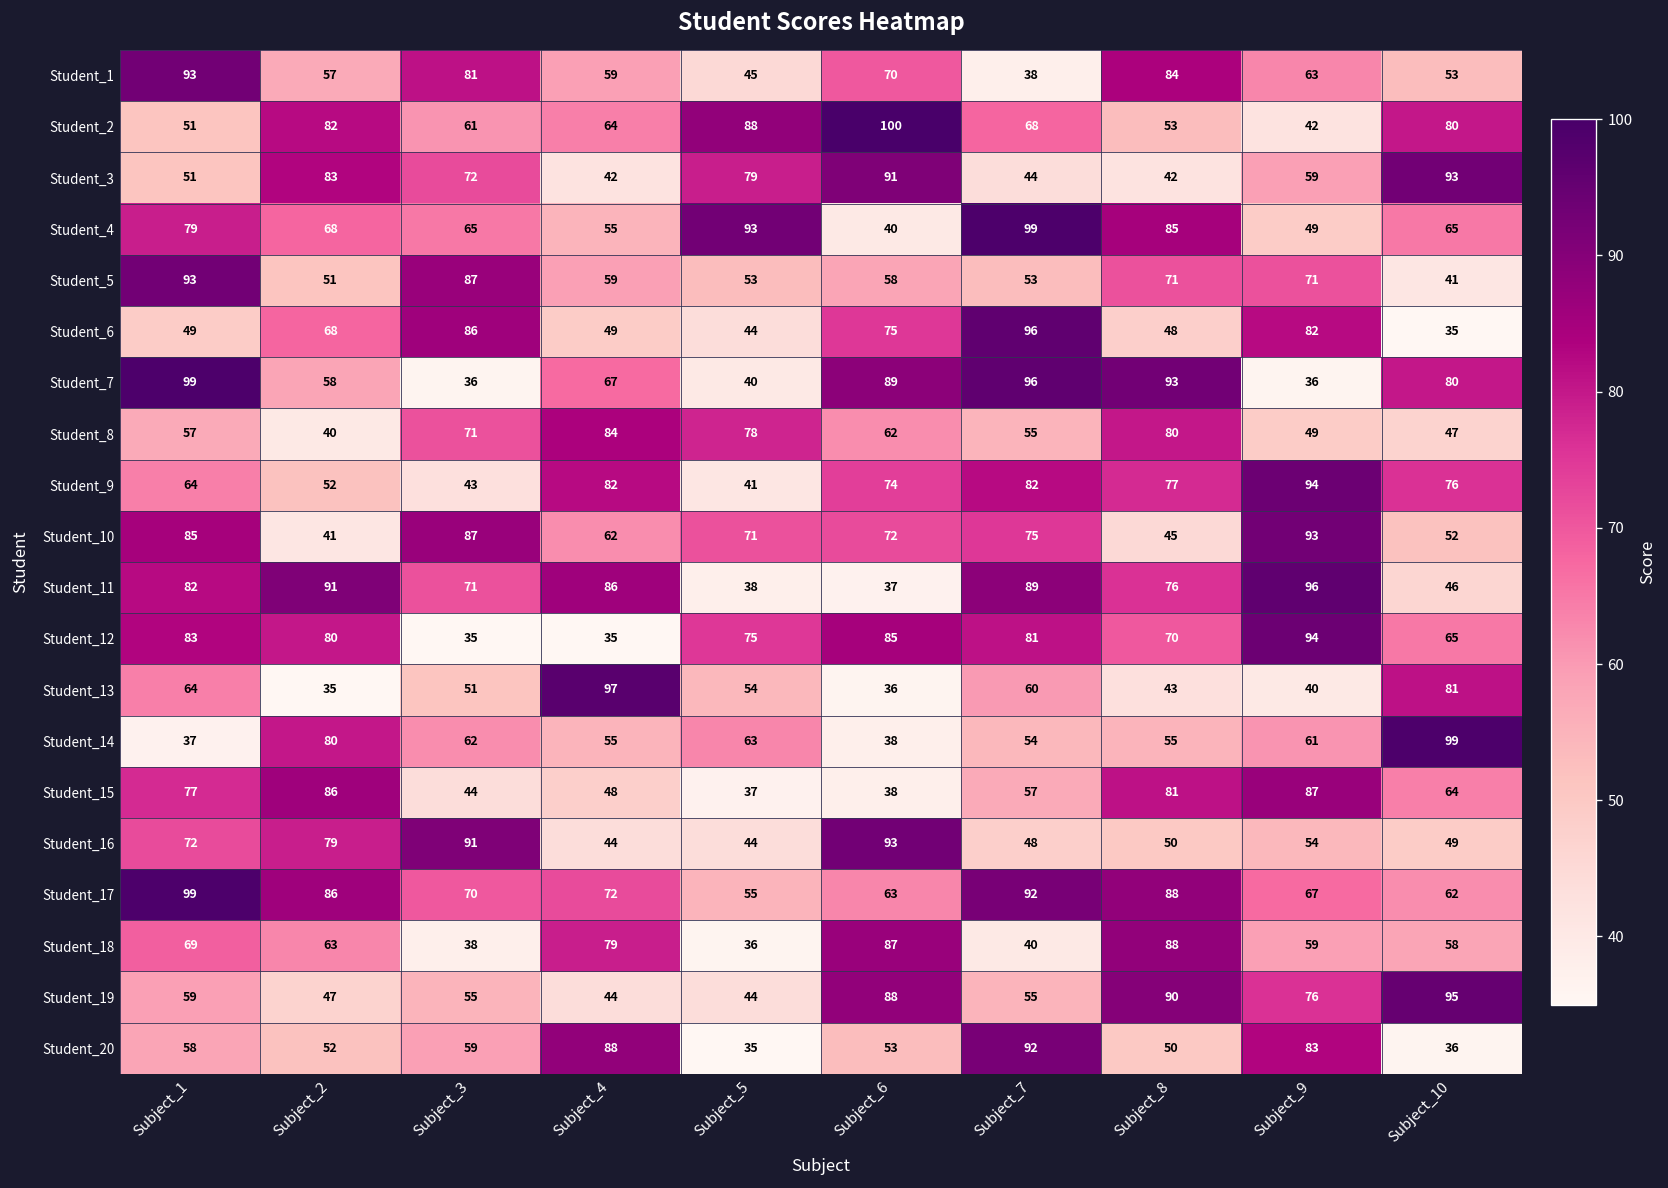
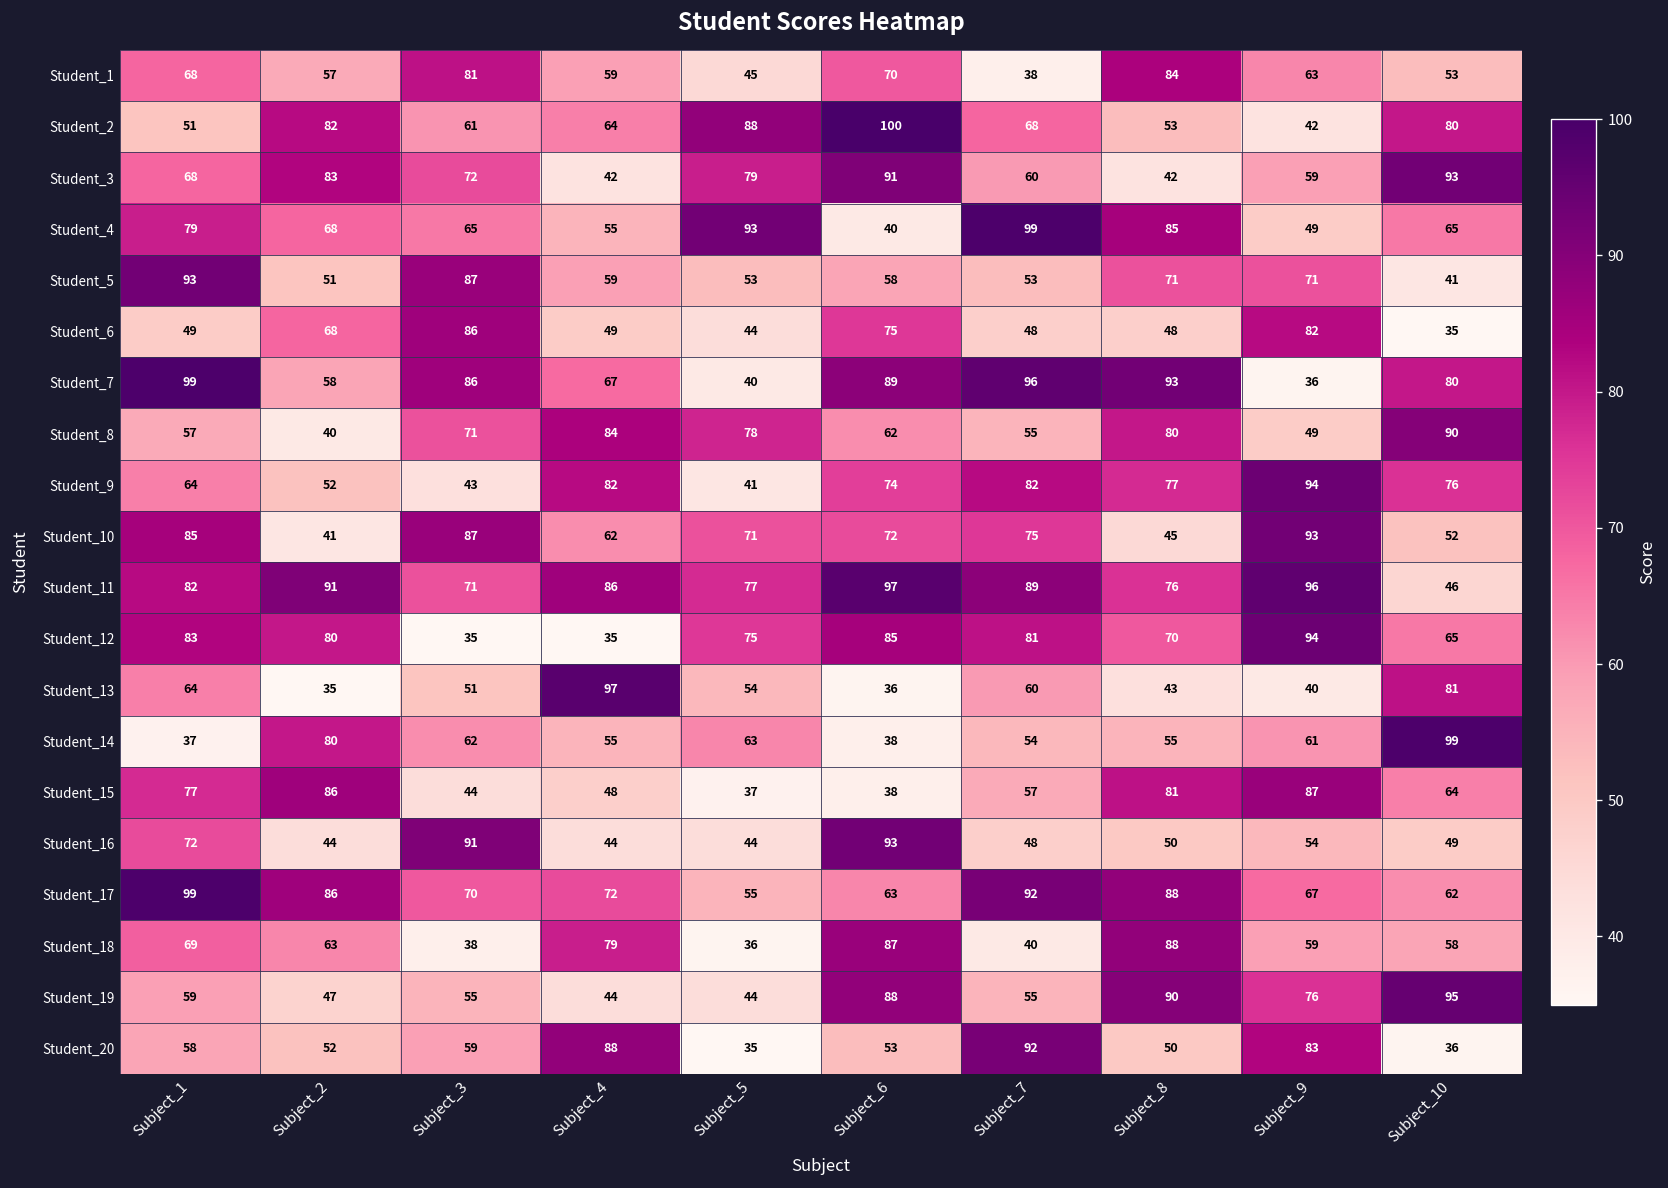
  {
    "Student_1": {
-     "Subject_1": 93,
+     "Subject_1": 68,
      "Subject_2": 57,
      "Subject_3": 81,
      "Subject_4": 59,
      "Subject_5": 45,
      "Subject_6": 70,
      "Subject_7": 38,
      "Subject_8": 84,
      "Subject_9": 63,
      "Subject_10": 53
    },
    "Student_2": {
      "Subject_1": 51,
      "Subject_2": 82,
      "Subject_3": 61,
      "Subject_4": 64,
      "Subject_5": 88,
      "Subject_6": 100,
      "Subject_7": 68,
      "Subject_8": 53,
      "Subject_9": 42,
      "Subject_10": 80
    },
    "Student_3": {
-     "Subject_1": 51,
+     "Subject_1": 68,
      "Subject_2": 83,
      "Subject_3": 72,
      "Subject_4": 42,
      "Subject_5": 79,
      "Subject_6": 91,
-     "Subject_7": 44,
+     "Subject_7": 60,
      "Subject_8": 42,
      "Subject_9": 59,
      "Subject_10": 93
    },
    "Student_4": {
      "Subject_1": 79,
      "Subject_2": 68,
      "Subject_3": 65,
      "Subject_4": 55,
      "Subject_5": 93,
      "Subject_6": 40,
      "Subject_7": 99,
      "Subject_8": 85,
      "Subject_9": 49,
      "Subject_10": 65
    },
    "Student_5": {
      "Subject_1": 93,
      "Subject_2": 51,
      "Subject_3": 87,
      "Subject_4": 59,
      "Subject_5": 53,
      "Subject_6": 58,
      "Subject_7": 53,
      "Subject_8": 71,
      "Subject_9": 71,
      "Subject_10": 41
    },
    "Student_6": {
      "Subject_1": 49,
      "Subject_2": 68,
      "Subject_3": 86,
      "Subject_4": 49,
      "Subject_5": 44,
      "Subject_6": 75,
-     "Subject_7": 96,
+     "Subject_7": 48,
      "Subject_8": 48,
      "Subject_9": 82,
      "Subject_10": 35
    },
    "Student_7": {
      "Subject_1": 99,
      "Subject_2": 58,
-     "Subject_3": 36,
+     "Subject_3": 86,
      "Subject_4": 67,
      "Subject_5": 40,
      "Subject_6": 89,
      "Subject_7": 96,
      "Subject_8": 93,
      "Subject_9": 36,
      "Subject_10": 80
    },
    "Student_8": {
      "Subject_1": 57,
      "Subject_2": 40,
      "Subject_3": 71,
      "Subject_4": 84,
      "Subject_5": 78,
      "Subject_6": 62,
      "Subject_7": 55,
      "Subject_8": 80,
      "Subject_9": 49,
-     "Subject_10": 47
+     "Subject_10": 90
    },
    "Student_9": {
      "Subject_1": 64,
      "Subject_2": 52,
      "Subject_3": 43,
      "Subject_4": 82,
      "Subject_5": 41,
      "Subject_6": 74,
      "Subject_7": 82,
      "Subject_8": 77,
      "Subject_9": 94,
      "Subject_10": 76
    },
    "Student_10": {
      "Subject_1": 85,
      "Subject_2": 41,
      "Subject_3": 87,
      "Subject_4": 62,
      "Subject_5": 71,
      "Subject_6": 72,
      "Subject_7": 75,
      "Subject_8": 45,
      "Subject_9": 93,
      "Subject_10": 52
    },
    "Student_11": {
      "Subject_1": 82,
      "Subject_2": 91,
      "Subject_3": 71,
      "Subject_4": 86,
-     "Subject_5": 38,
-     "Subject_6": 37,
+     "Subject_5": 77,
+     "Subject_6": 97,
      "Subject_7": 89,
      "Subject_8": 76,
      "Subject_9": 96,
      "Subject_10": 46
    },
    "Student_12": {
      "Subject_1": 83,
      "Subject_2": 80,
      "Subject_3": 35,
      "Subject_4": 35,
      "Subject_5": 75,
      "Subject_6": 85,
      "Subject_7": 81,
      "Subject_8": 70,
      "Subject_9": 94,
      "Subject_10": 65
    },
    "Student_13": {
      "Subject_1": 64,
      "Subject_2": 35,
      "Subject_3": 51,
      "Subject_4": 97,
      "Subject_5": 54,
      "Subject_6": 36,
      "Subject_7": 60,
      "Subject_8": 43,
      "Subject_9": 40,
      "Subject_10": 81
    },
    "Student_14": {
      "Subject_1": 37,
      "Subject_2": 80,
      "Subject_3": 62,
      "Subject_4": 55,
      "Subject_5": 63,
      "Subject_6": 38,
      "Subject_7": 54,
      "Subject_8": 55,
      "Subject_9": 61,
      "Subject_10": 99
    },
    "Student_15": {
      "Subject_1": 77,
      "Subject_2": 86,
      "Subject_3": 44,
      "Subject_4": 48,
      "Subject_5": 37,
      "Subject_6": 38,
      "Subject_7": 57,
      "Subject_8": 81,
      "Subject_9": 87,
      "Subject_10": 64
    },
    "Student_16": {
      "Subject_1": 72,
-     "Subject_2": 79,
+     "Subject_2": 44,
      "Subject_3": 91,
      "Subject_4": 44,
      "Subject_5": 44,
      "Subject_6": 93,
      "Subject_7": 48,
      "Subject_8": 50,
      "Subject_9": 54,
      "Subject_10": 49
    },
    "Student_17": {
      "Subject_1": 99,
      "Subject_2": 86,
      "Subject_3": 70,
      "Subject_4": 72,
      "Subject_5": 55,
      "Subject_6": 63,
      "Subject_7": 92,
      "Subject_8": 88,
      "Subject_9": 67,
      "Subject_10": 62
    },
    "Student_18": {
      "Subject_1": 69,
      "Subject_2": 63,
      "Subject_3": 38,
      "Subject_4": 79,
      "Subject_5": 36,
      "Subject_6": 87,
      "Subject_7": 40,
      "Subject_8": 88,
      "Subject_9": 59,
      "Subject_10": 58
    },
    "Student_19": {
      "Subject_1": 59,
      "Subject_2": 47,
      "Subject_3": 55,
      "Subject_4": 44,
      "Subject_5": 44,
      "Subject_6": 88,
      "Subject_7": 55,
      "Subject_8": 90,
      "Subject_9": 76,
      "Subject_10": 95
    },
    "Student_20": {
      "Subject_1": 58,
      "Subject_2": 52,
      "Subject_3": 59,
      "Subject_4": 88,
      "Subject_5": 35,
      "Subject_6": 53,
      "Subject_7": 92,
      "Subject_8": 50,
      "Subject_9": 83,
      "Subject_10": 36
    }
  }
